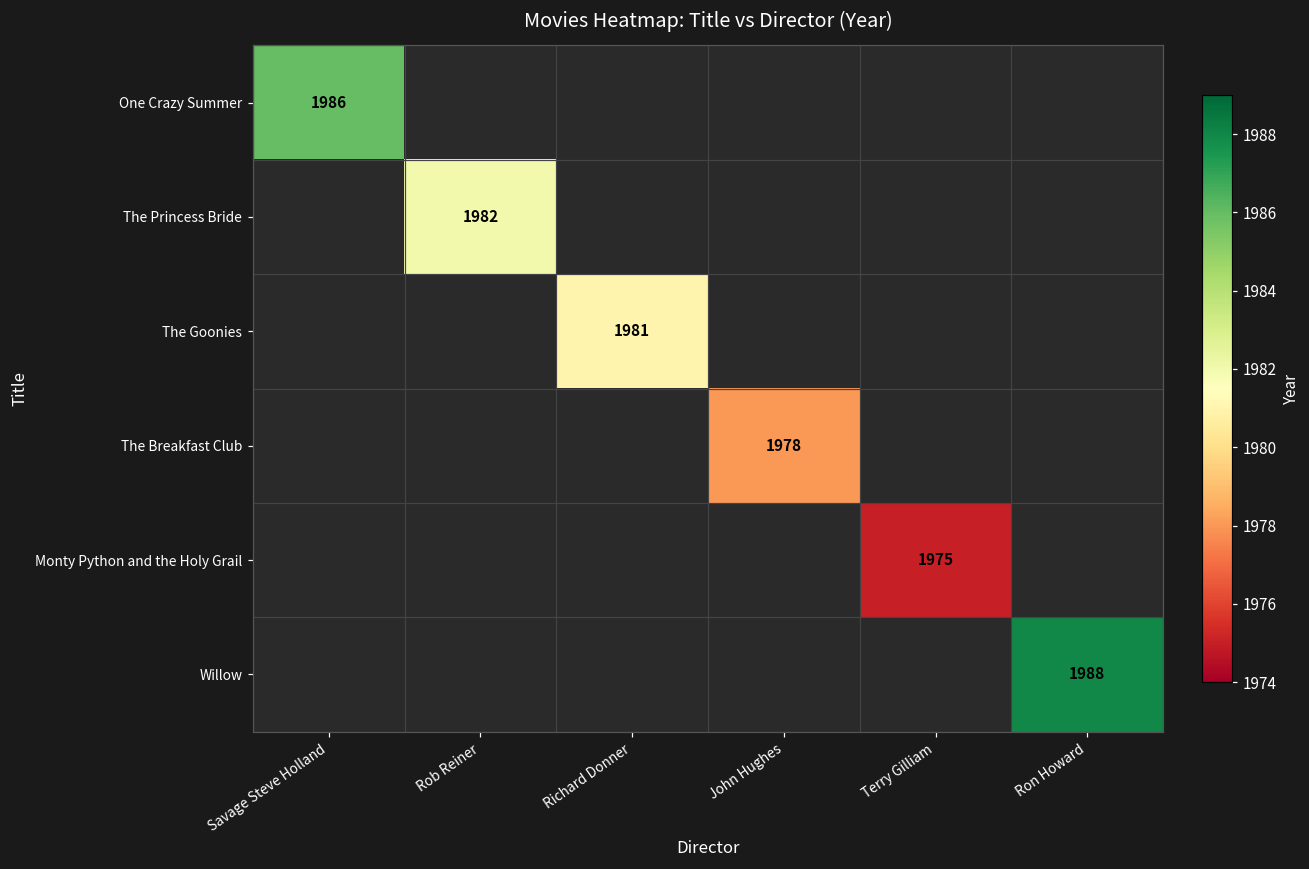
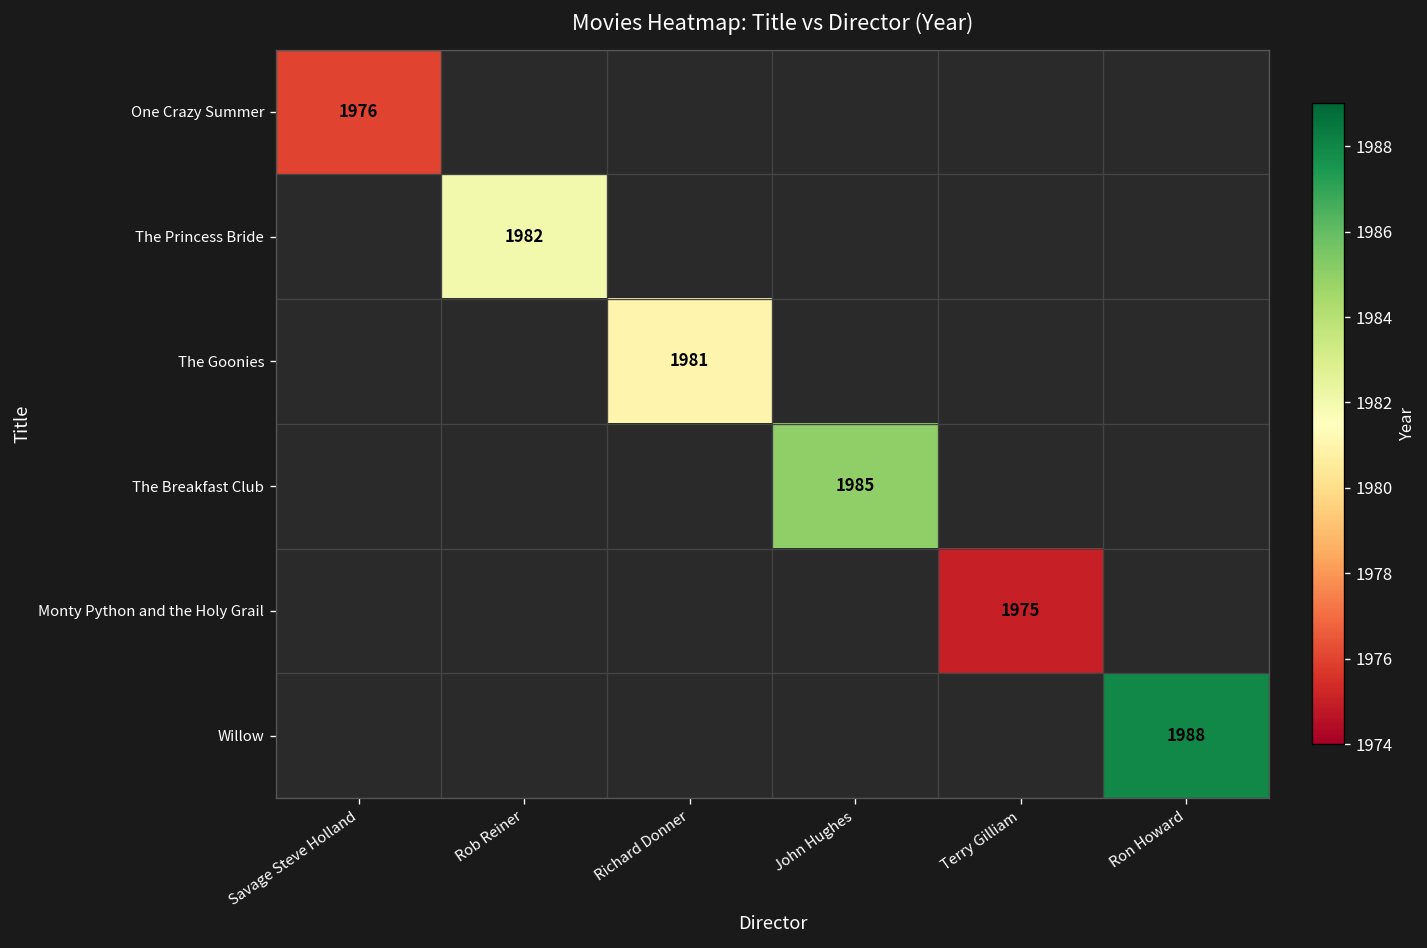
  {
    "One Crazy Summer": {
-     "Savage Steve Holland": 1986
+     "Savage Steve Holland": 1976
    },
    "The Princess Bride": {
      "Rob Reiner": 1982
    },
    "The Goonies": {
      "Richard Donner": 1981
    },
    "The Breakfast Club": {
-     "John Hughes": 1978
+     "John Hughes": 1985
    },
    "Monty Python and the Holy Grail": {
      "Terry Gilliam": 1975
    },
    "Willow": {
      "Ron Howard": 1988
    }
  }
